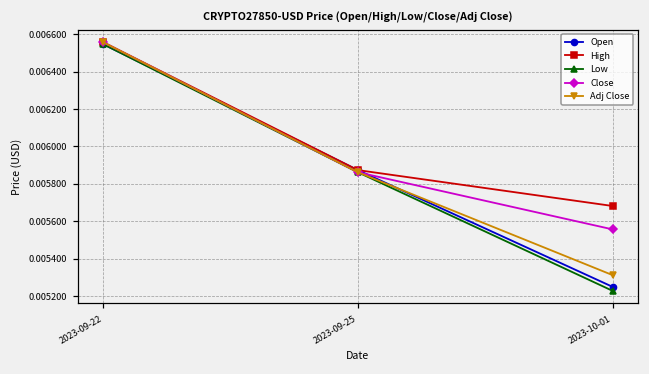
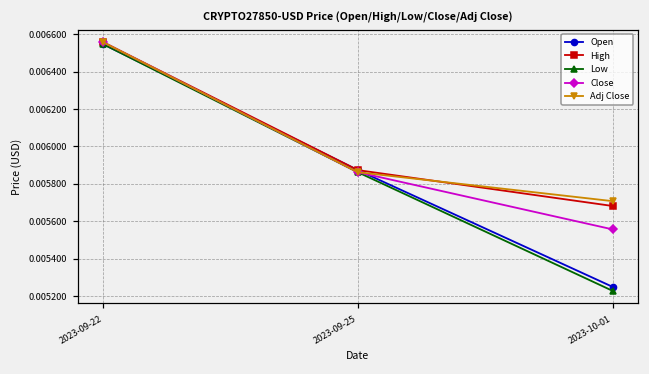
  {
    "Open": {
      "2023-10-01": 0.00525
    },
    "High": {
      "2023-10-01": 0.00568
    },
    "Low": {
      "2023-10-01": 0.00523
    },
    "Close": {
      "2023-10-01": 0.00556
    },
    "Adj Close": {
-     "2023-10-01": 0.00531
+     "2023-10-01": 0.00571
    }
  }
